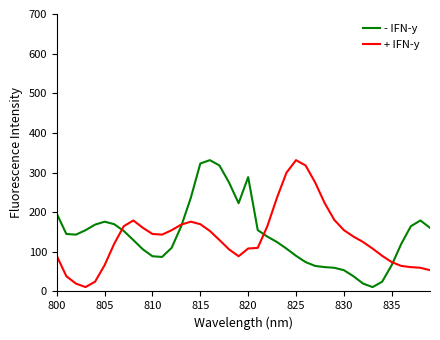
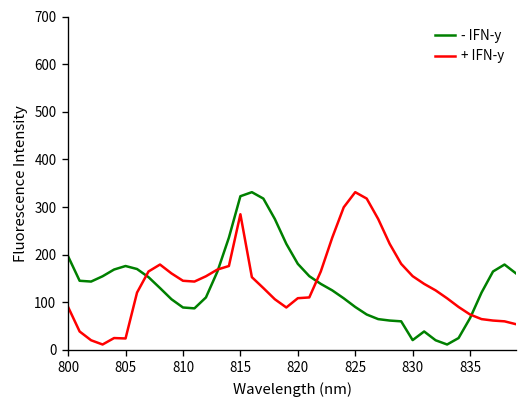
  {
    "- IFN-y": {
      "800": 200,
      "805": 180,
      "810": 90,
      "815": 320,
-     "820": 290,
+     "820": 180,
      "825": 90,
-     "830": 50,
+     "830": 20,
      "835": 70
    },
    "+ IFN-y": {
      "800": 90,
-     "805": 70,
+     "805": 20,
      "810": 150,
-     "815": 170,
+     "815": 280,
      "820": 110,
      "825": 330,
      "830": 150,
      "835": 70
    }
  }
